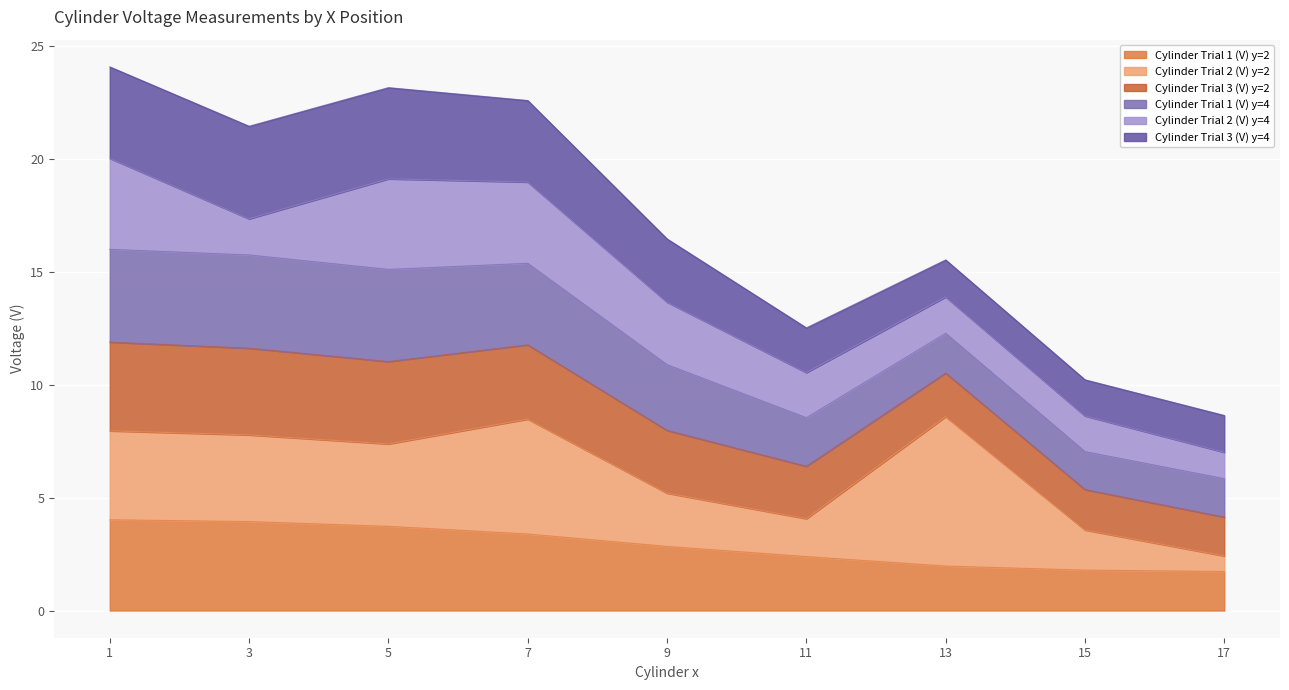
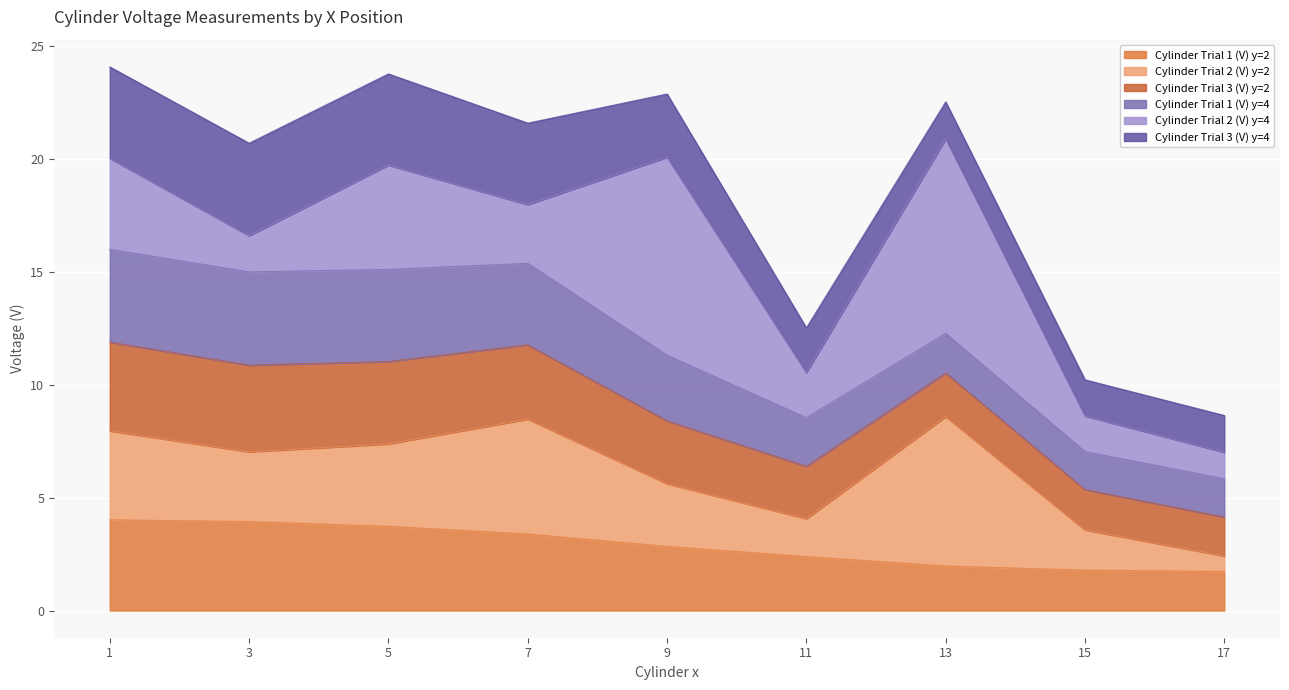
  {
    "Cylinder Trial 2 (V) y=2": {
      "1": 3.9,
-     "3": 3.8,
+     "3": 3.1,
      "5": 3.7,
      "7": 5.1,
-     "9": 2.4,
+     "9": 2.8,
      "11": 1.7,
      "13": 6.6,
      "15": 1.8,
      "17": 0.7
    },
    "Cylinder Trial 2 (V) y=4": {
      "1": 4.0,
      "3": 1.6,
-     "5": 4.0,
-     "7": 3.6,
-     "9": 2.8,
+     "5": 4.6,
+     "7": 2.6,
+     "9": 8.8,
      "11": 2.0,
-     "13": 1.6,
+     "13": 8.6,
      "15": 1.6,
      "17": 1.2
    }
  }
